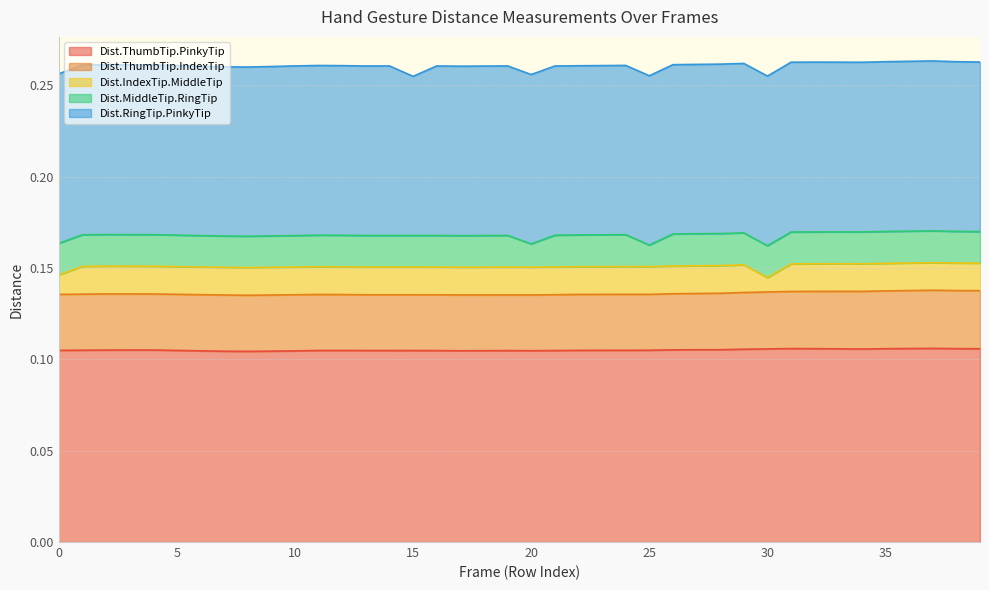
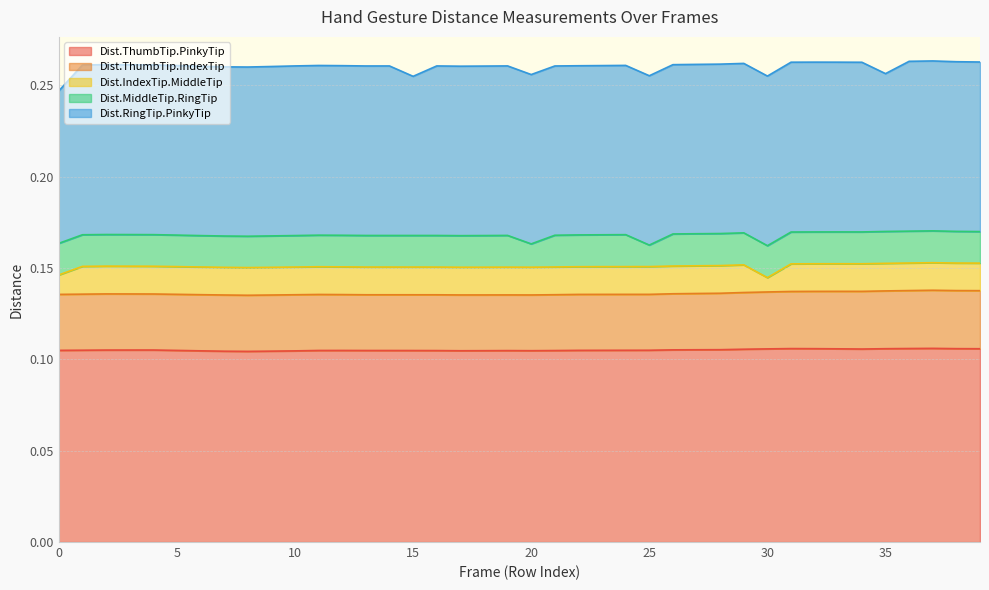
  {
    "Dist.IndexTip.MiddleTip": {
      "0": 0.011,
      "5": 0.015,
      "10": 0.015,
      "15": 0.015,
      "20": 0.015,
      "25": 0.015,
      "30": 0.008,
      "35": 0.015
    },
    "Dist.MiddleTip.RingTip": {
      "0": 0.017,
      "5": 0.017,
      "10": 0.017,
      "15": 0.017,
      "20": 0.013,
      "25": 0.012,
      "30": 0.017,
      "35": 0.017
    },
    "Dist.RingTip.PinkyTip": {
-     "0": 0.093,
+     "0": 0.083,
      "10": 0.093,
      "15": 0.087,
      "20": 0.093,
      "25": 0.093,
      "30": 0.093,
-     "35": 0.093
+     "35": 0.086
    }
  }
